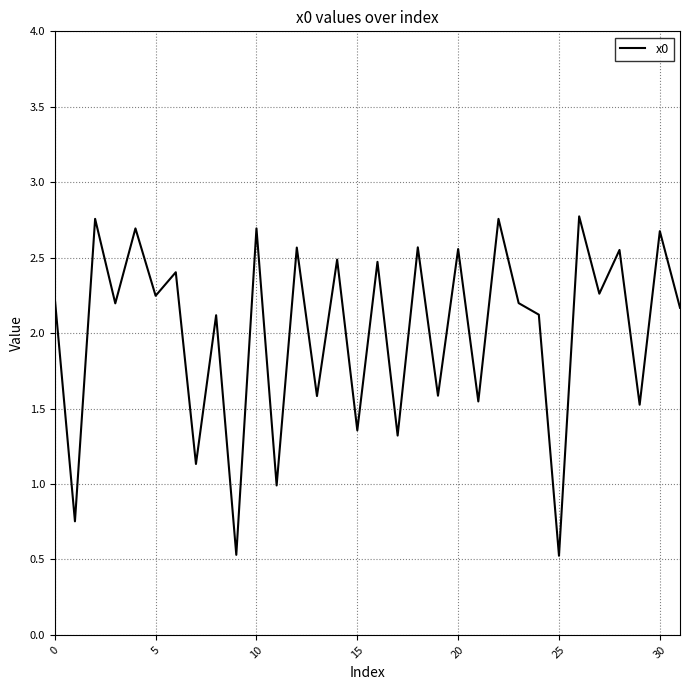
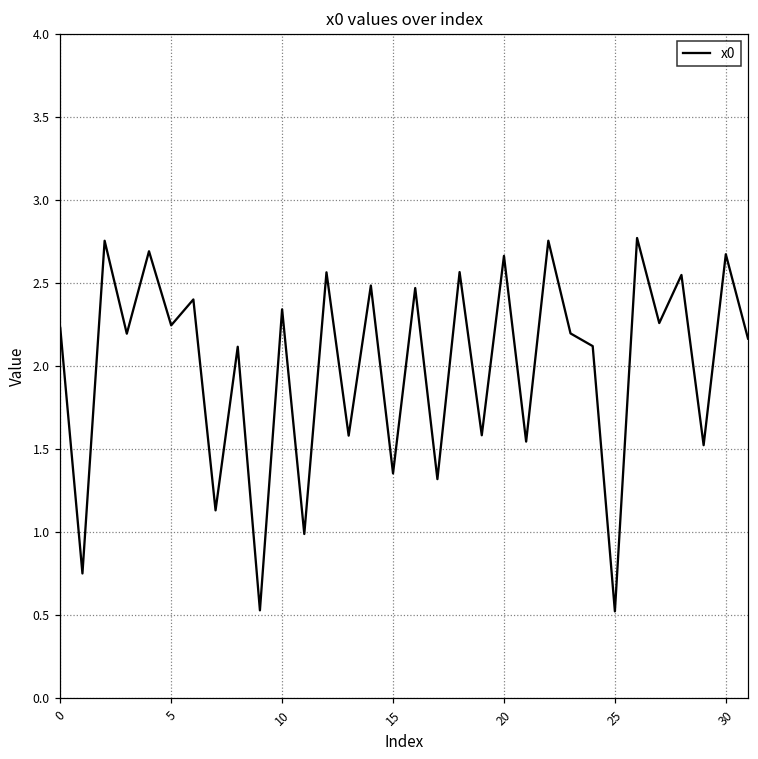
  {
    "0": 2.23,
    "5": 2.25,
-   "10": 2.69,
+   "10": 2.34,
    "15": 1.36,
-   "20": 2.56,
+   "20": 2.67,
    "25": 0.52,
    "30": 2.68
  }
